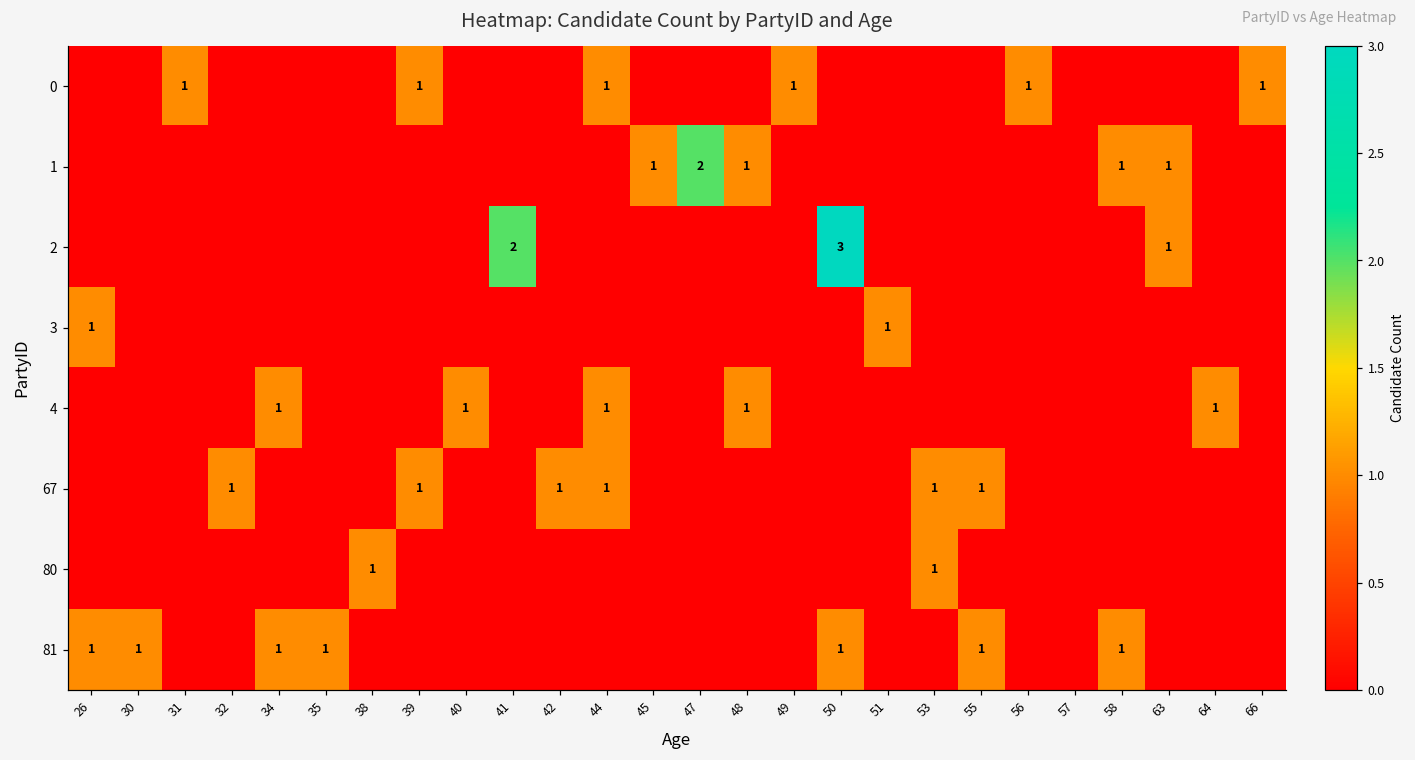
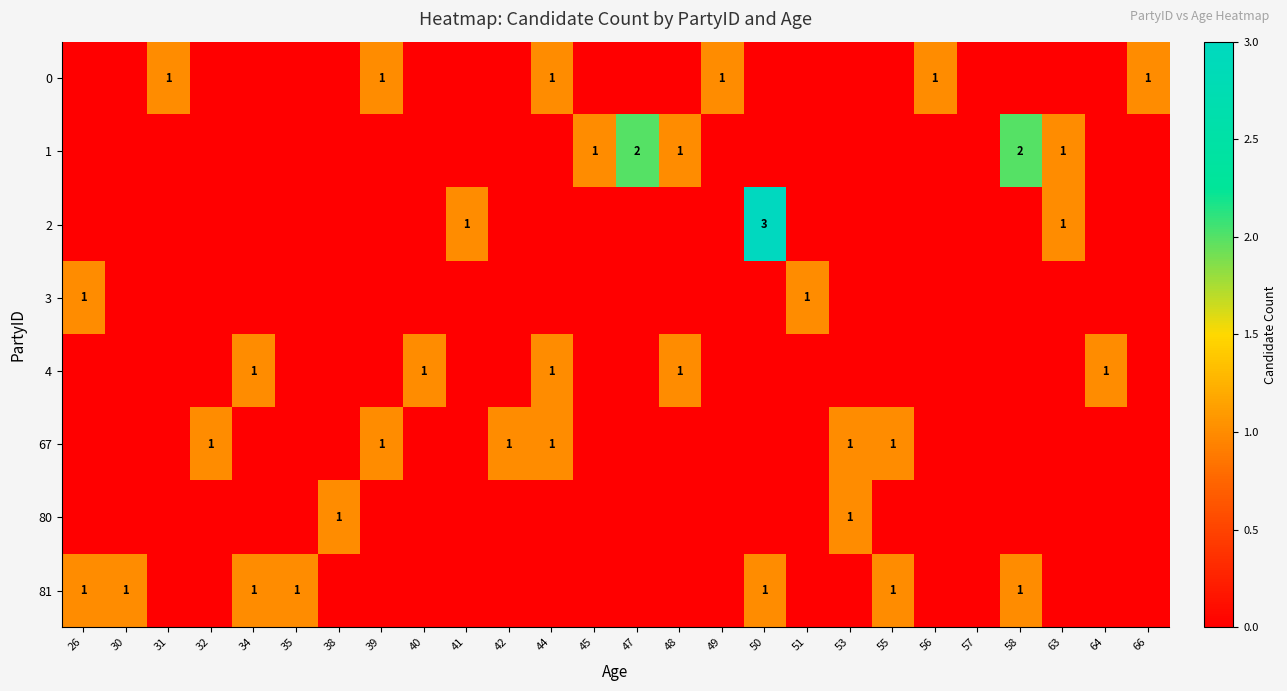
  {
    "0": {
      "31": 1,
      "39": 1,
      "44": 1,
      "49": 1,
      "56": 1,
      "66": 1
    },
    "1": {
      "45": 1,
      "47": 2,
      "48": 1,
-     "58": 1,
+     "58": 2,
      "63": 1
    },
    "2": {
-     "41": 2,
+     "41": 1,
      "50": 3,
      "63": 1
    },
    "3": {
      "26": 1,
      "51": 1
    },
    "4": {
      "34": 1,
      "40": 1,
      "44": 1,
      "48": 1,
      "64": 1
    },
    "67": {
      "32": 1,
      "39": 1,
      "42": 1,
      "44": 1,
      "53": 1,
      "55": 1
    },
    "80": {
      "38": 1,
      "53": 1
    },
    "81": {
      "26": 1,
      "30": 1,
      "34": 1,
      "35": 1,
      "50": 1,
      "55": 1,
      "58": 1
    }
  }
